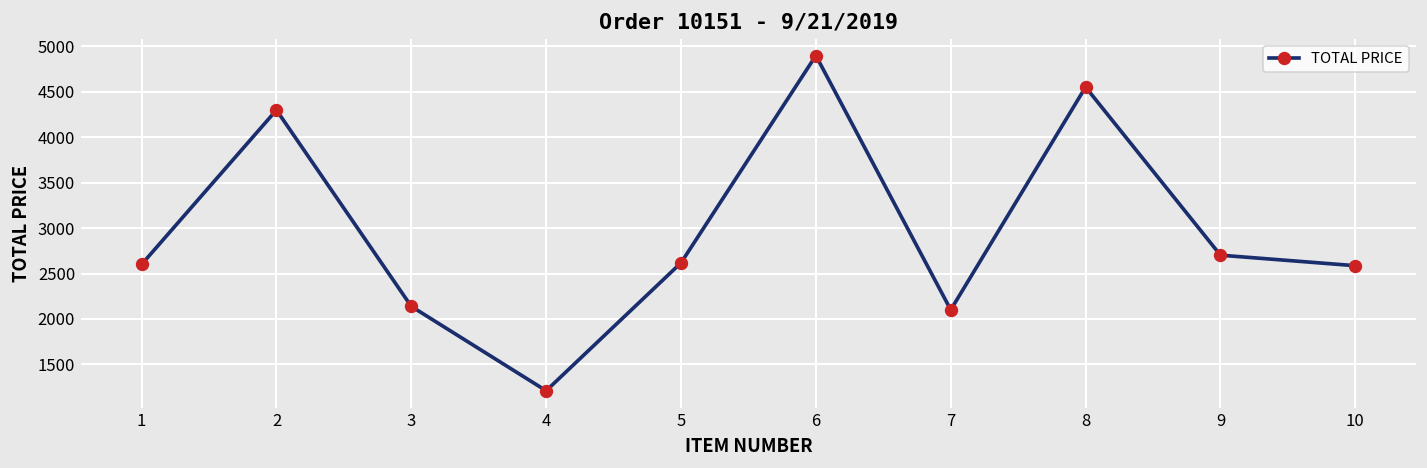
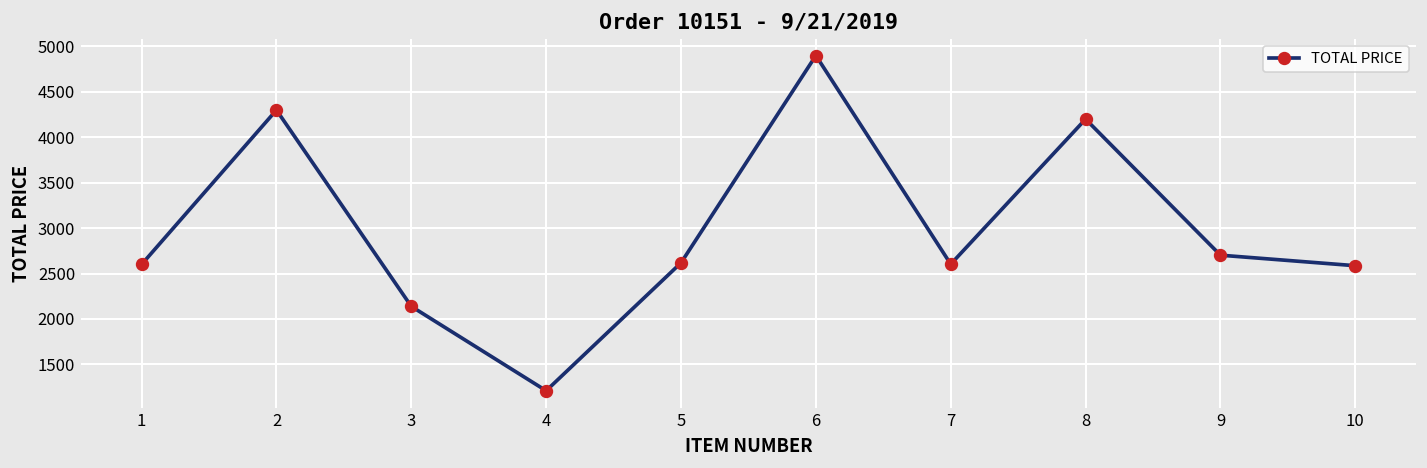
  {
    "1": 2600,
    "2": 4300,
    "3": 2100,
    "4": 1200,
    "5": 2600,
    "6": 4900,
-   "7": 2100,
-   "8": 4600,
+   "7": 2600,
+   "8": 4200,
    "9": 2700,
    "10": 2600
  }
